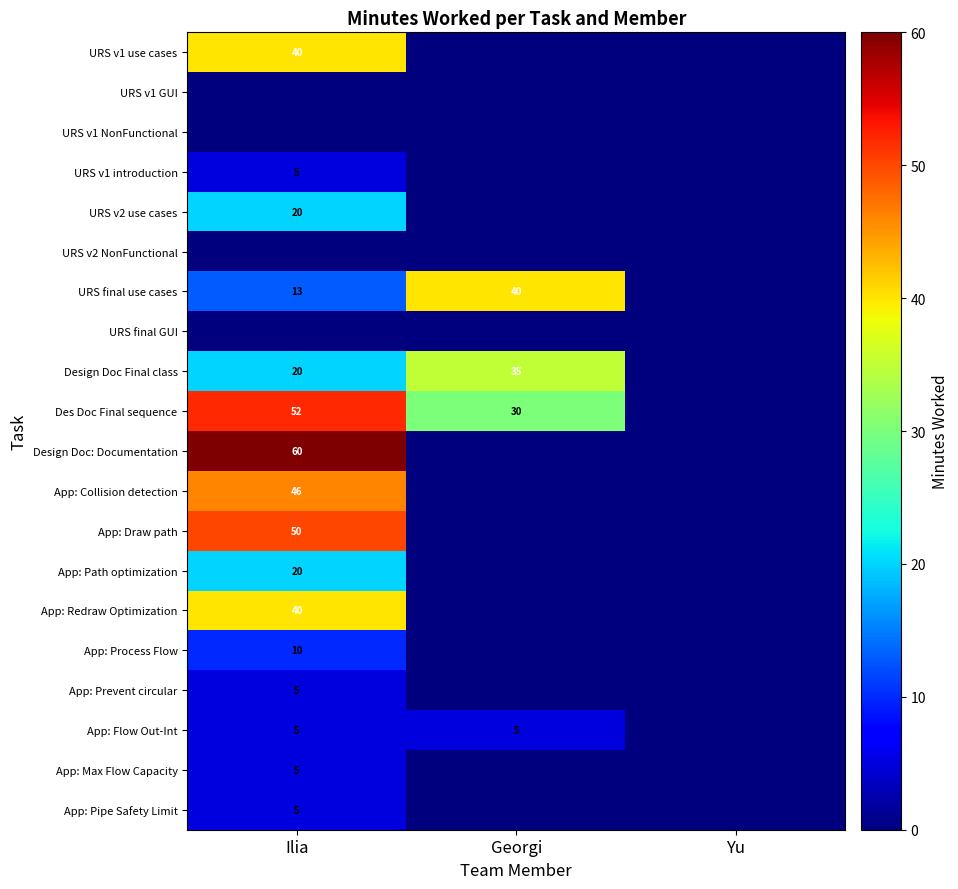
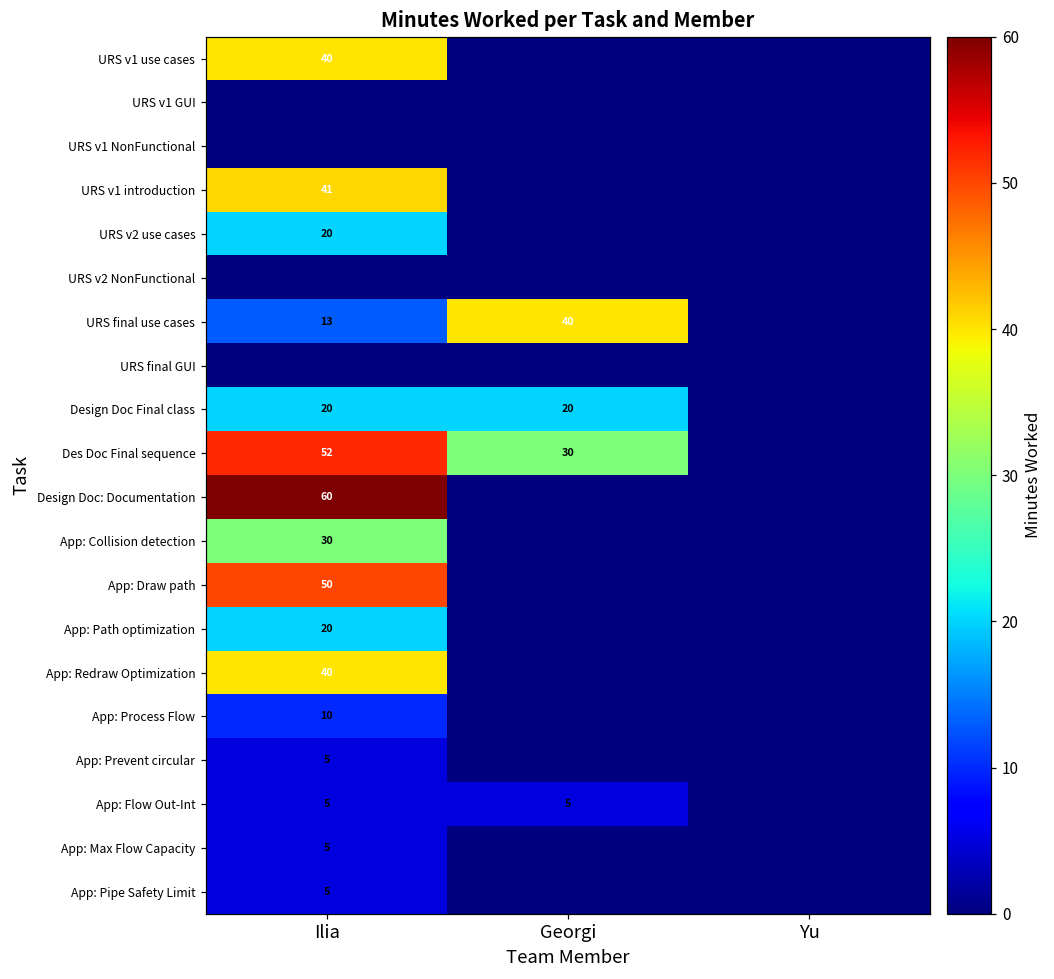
  {
    "URS v1 use cases": {
      "Ilia": 40
    },
    "URS v1 introduction": {
-     "Ilia": 5
+     "Ilia": 41
    },
    "URS v2 use cases": {
      "Ilia": 20
    },
    "URS final use cases": {
      "Ilia": 13,
      "Georgi": 40
    },
    "Design Doc Final class": {
      "Ilia": 20,
-     "Georgi": 35
+     "Georgi": 20
    },
    "Des Doc Final sequence": {
      "Ilia": 52,
      "Georgi": 30
    },
    "Design Doc: Documentation": {
      "Ilia": 60
    },
    "App: Collision detection": {
-     "Ilia": 46
+     "Ilia": 30
    },
    "App: Draw path": {
      "Ilia": 50
    },
    "App: Path optimization": {
      "Ilia": 20
    },
    "App: Redraw Optimization": {
      "Ilia": 40
    },
    "App: Process Flow": {
      "Ilia": 10
    },
    "App: Prevent circular": {
      "Ilia": 5
    },
    "App: Flow Out-Int": {
      "Ilia": 5,
      "Georgi": 5
    },
    "App: Max Flow Capacity": {
      "Ilia": 5
    },
    "App: Pipe Safety Limit": {
      "Ilia": 5
    }
  }
